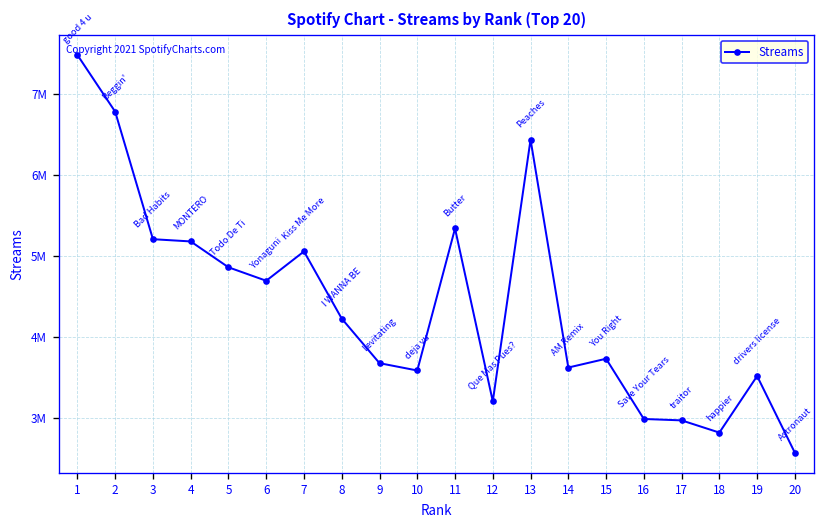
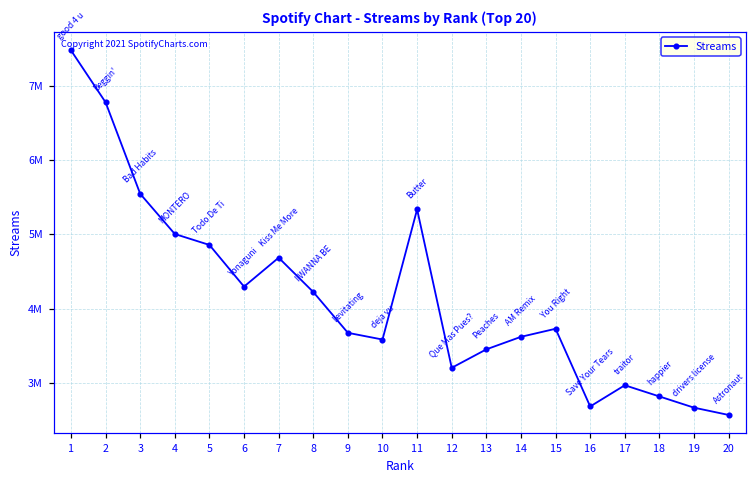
  {
    "2": 6800000,
-   "3": 5200000,
-   "4": 5200000,
+   "3": 5500000,
+   "4": 5000000,
    "5": 4900000,
-   "6": 4700000,
-   "7": 5100000,
+   "6": 4300000,
+   "7": 4700000,
    "8": 4200000,
    "9": 3700000,
    "10": 3600000,
    "11": 5300000,
    "12": 3200000,
-   "13": 6400000,
+   "13": 3500000,
    "14": 3600000,
    "15": 3700000,
-   "16": 3000000,
+   "16": 2700000,
    "17": 3000000,
    "18": 2800000,
-   "19": 3500000,
+   "19": 2700000,
    "20": 2600000
  }
